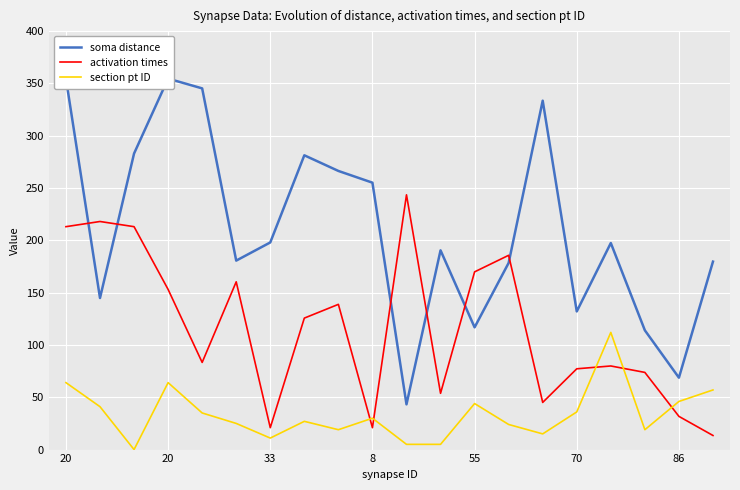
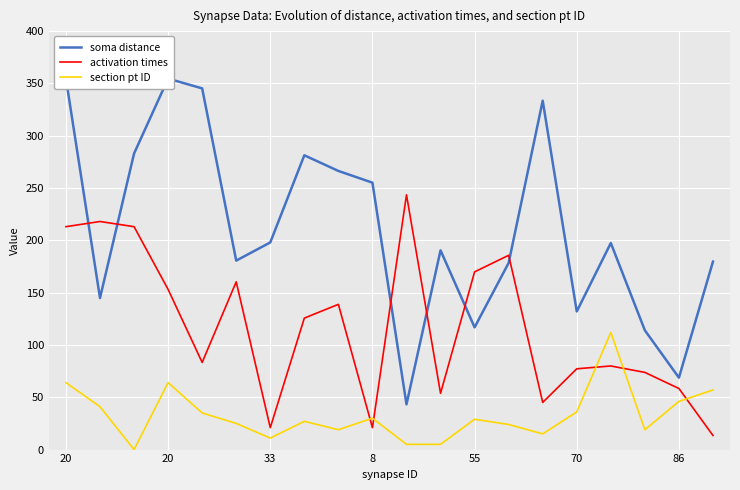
  {
    "soma distance": {
      "33": 198,
      "55": 117,
      "70": 132,
      "86": 69
    },
    "activation times": {
      "33": 21,
      "55": 170,
      "70": 77,
-     "86": 32
+     "86": 58
    },
    "section pt ID": {
      "33": 11,
-     "55": 44,
+     "55": 29,
      "70": 36,
      "86": 46
    }
  }
